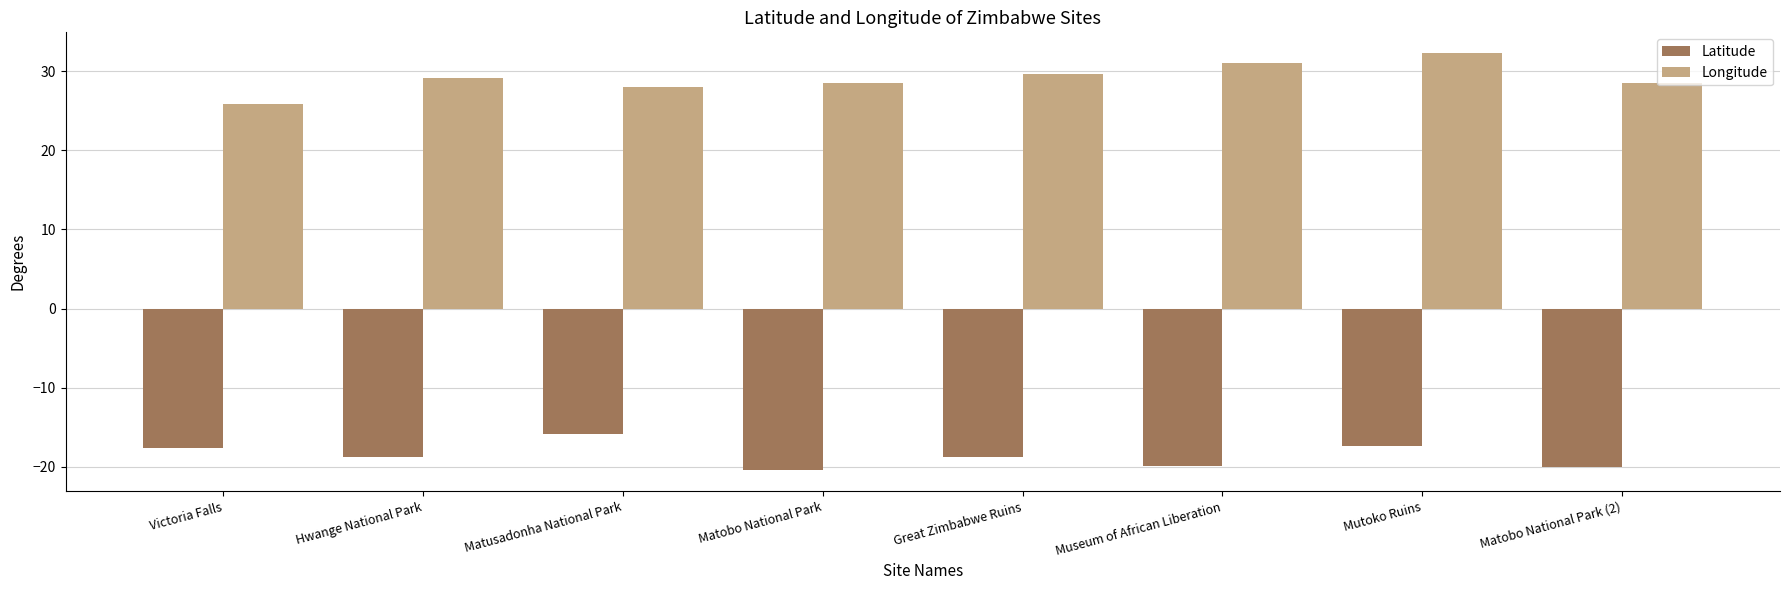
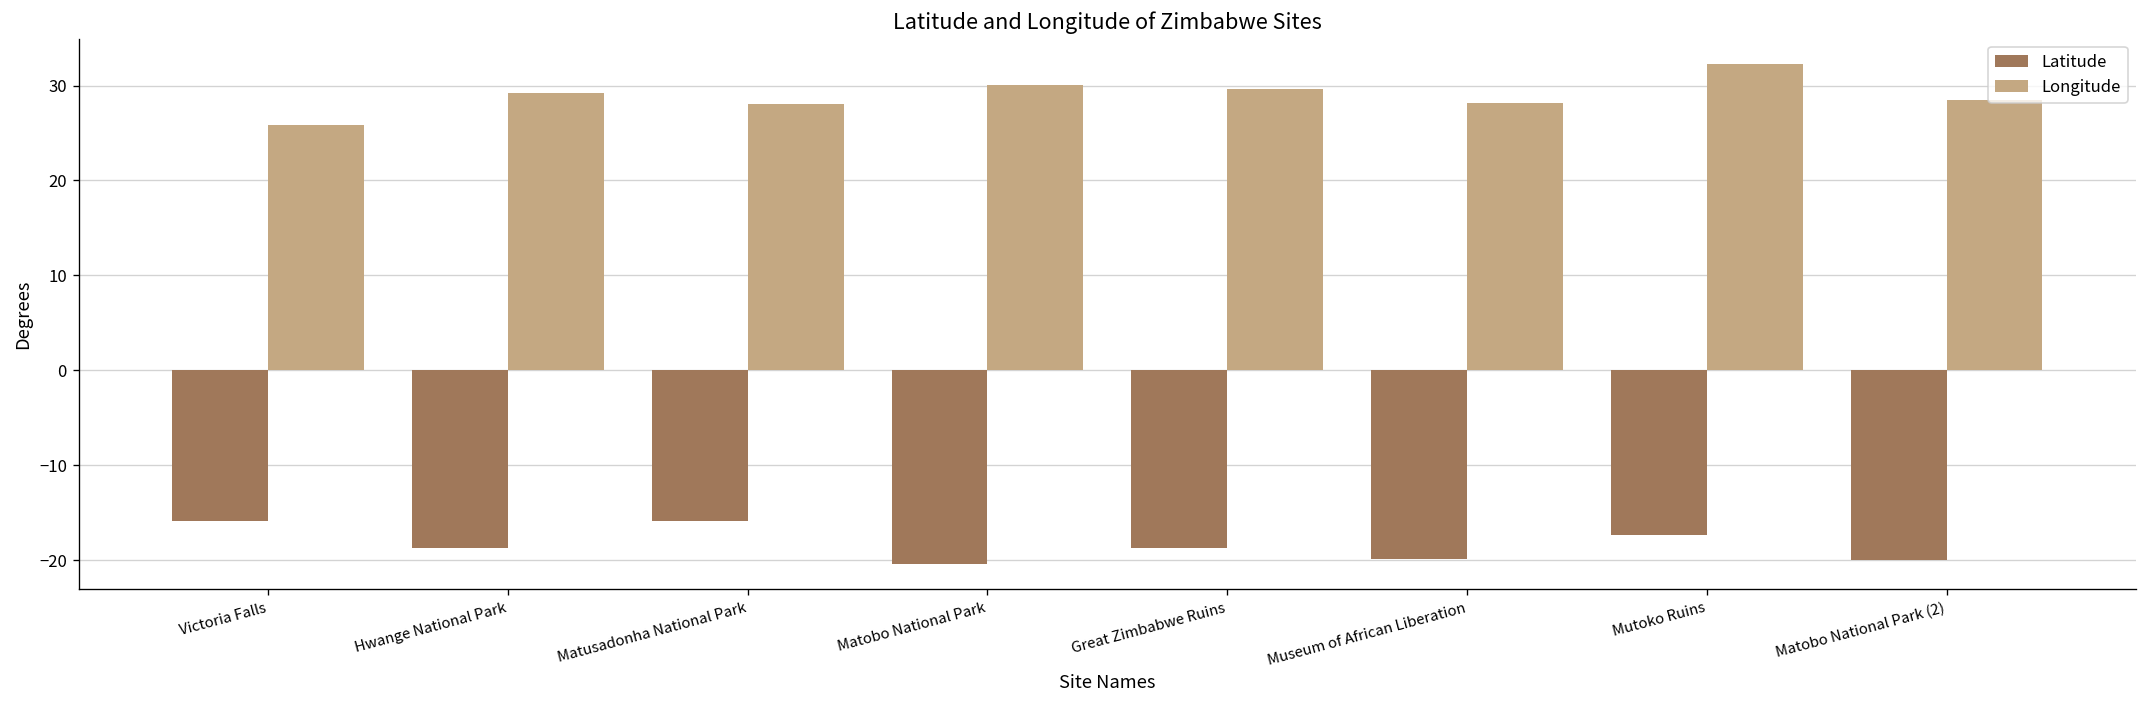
  {
    "Latitude": {
-     "Victoria Falls": -18,
+     "Victoria Falls": -16,
      "Hwange National Park": -19,
      "Matusadonha National Park": -16,
      "Matobo National Park": -20,
      "Great Zimbabwe Ruins": -19,
      "Museum of African Liberation": -20,
      "Mutoko Ruins": -17,
      "Matobo National Park (2)": -20
    },
    "Longitude": {
      "Victoria Falls": 26,
      "Hwange National Park": 29,
      "Matusadonha National Park": 28,
-     "Matobo National Park": 29,
+     "Matobo National Park": 30,
      "Great Zimbabwe Ruins": 30,
-     "Museum of African Liberation": 31,
+     "Museum of African Liberation": 28,
      "Mutoko Ruins": 32
    }
  }
